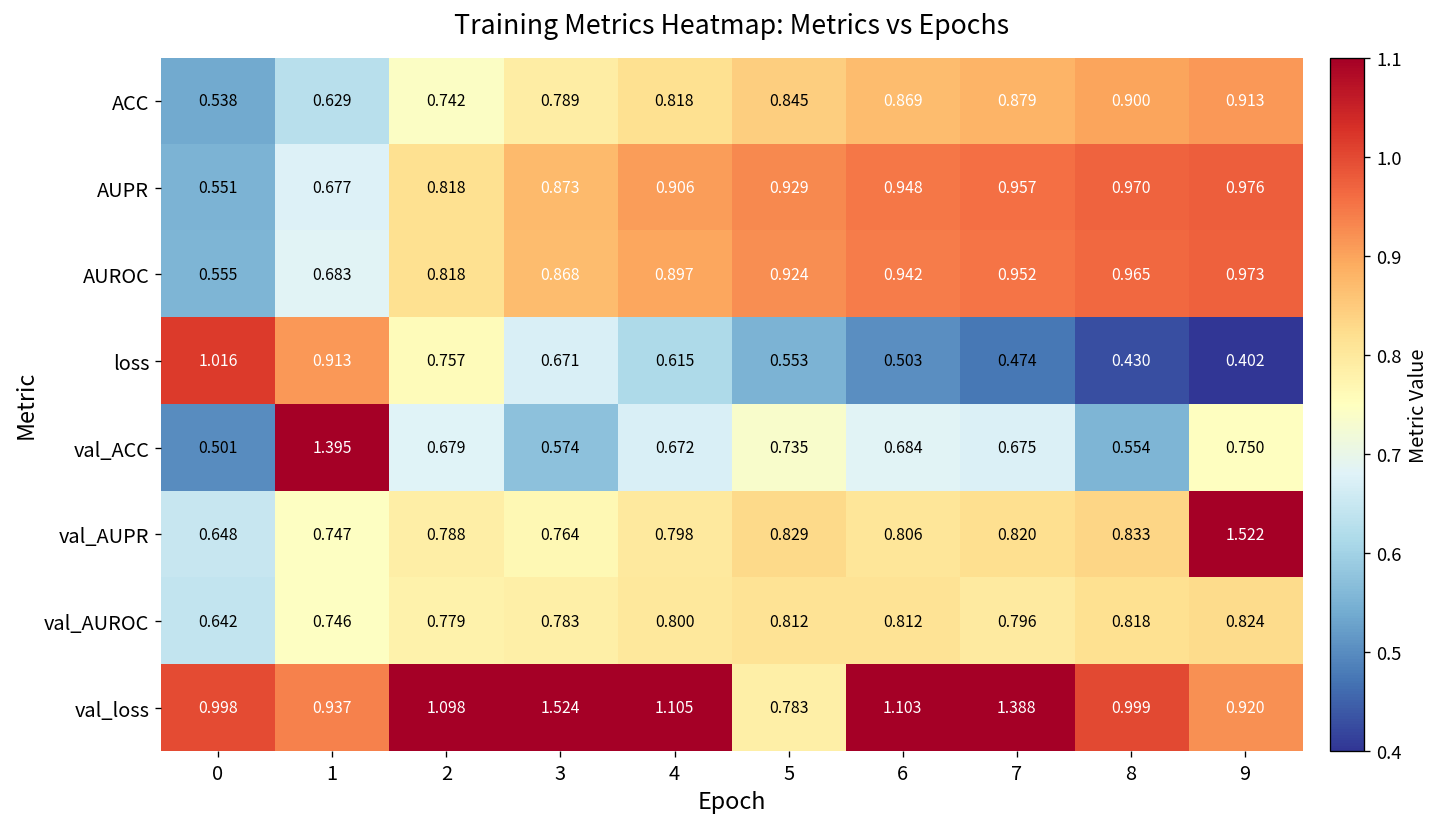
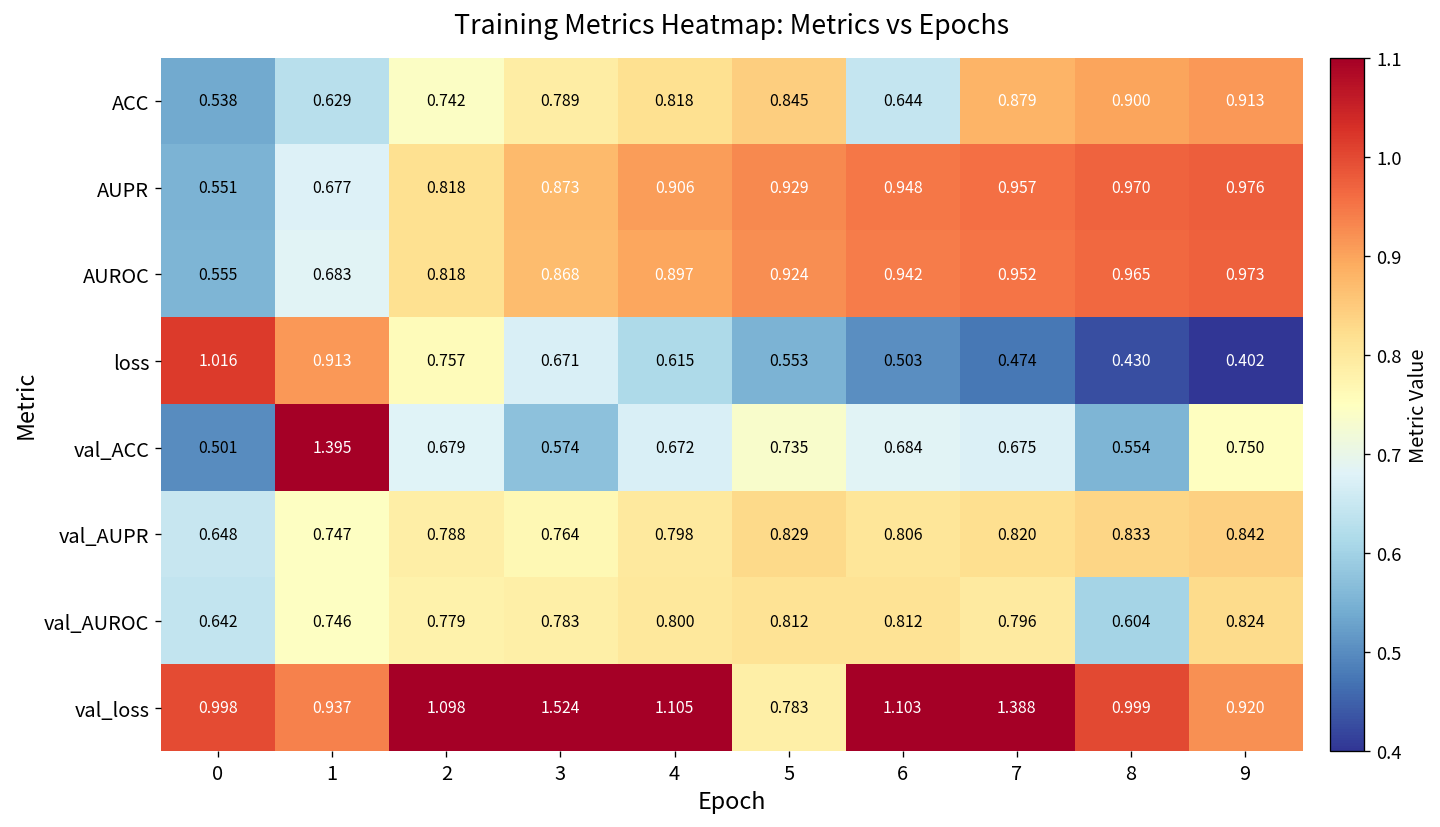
  {
    "ACC": {
      "0": 0.538,
      "1": 0.629,
      "2": 0.742,
      "3": 0.789,
      "4": 0.818,
      "5": 0.845,
-     "6": 0.869,
+     "6": 0.644,
      "7": 0.879,
      "8": 0.900,
      "9": 0.913
    },
    "AUPR": {
      "0": 0.551,
      "1": 0.677,
      "2": 0.818,
      "3": 0.873,
      "4": 0.906,
      "5": 0.929,
      "6": 0.948,
      "7": 0.957,
      "8": 0.970,
      "9": 0.976
    },
    "AUROC": {
      "0": 0.555,
      "1": 0.683,
      "2": 0.818,
      "3": 0.868,
      "4": 0.897,
      "5": 0.924,
      "6": 0.942,
      "7": 0.952,
      "8": 0.965,
      "9": 0.973
    },
    "loss": {
      "0": 1.016,
      "1": 0.913,
      "2": 0.757,
      "3": 0.671,
      "4": 0.615,
      "5": 0.553,
      "6": 0.503,
      "7": 0.474,
      "8": 0.430,
      "9": 0.402
    },
    "val_ACC": {
      "0": 0.501,
      "1": 1.395,
      "2": 0.679,
      "3": 0.574,
      "4": 0.672,
      "5": 0.735,
      "6": 0.684,
      "7": 0.675,
      "8": 0.554,
      "9": 0.750
    },
    "val_AUPR": {
      "0": 0.648,
      "1": 0.747,
      "2": 0.788,
      "3": 0.764,
      "4": 0.798,
      "5": 0.829,
      "6": 0.806,
      "7": 0.820,
      "8": 0.833,
-     "9": 1.522
+     "9": 0.842
    },
    "val_AUROC": {
      "0": 0.642,
      "1": 0.746,
      "2": 0.779,
      "3": 0.783,
      "4": 0.800,
      "5": 0.812,
      "6": 0.812,
      "7": 0.796,
-     "8": 0.818,
+     "8": 0.604,
      "9": 0.824
    },
    "val_loss": {
      "0": 0.998,
      "1": 0.937,
      "2": 1.098,
      "3": 1.524,
      "4": 1.105,
      "5": 0.783,
      "6": 1.103,
      "7": 1.388,
      "8": 0.999,
      "9": 0.920
    }
  }
